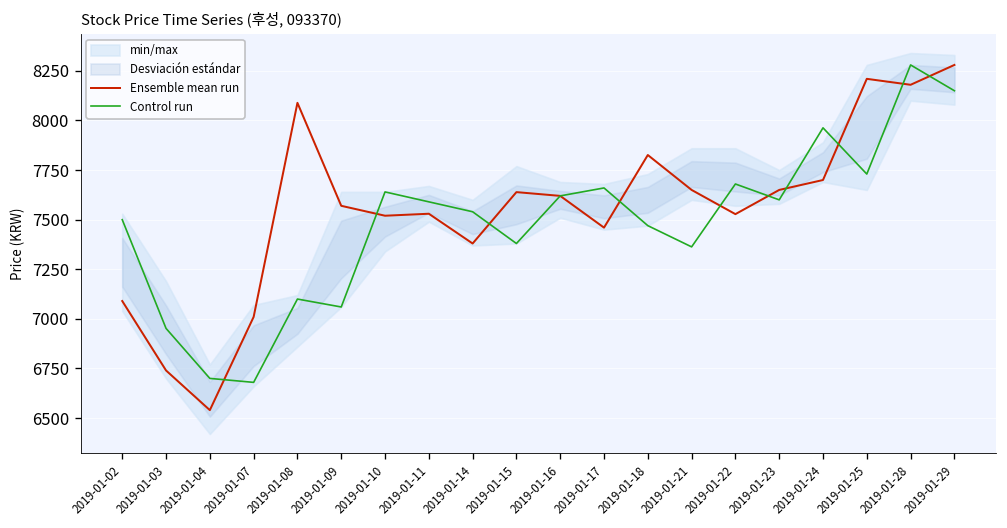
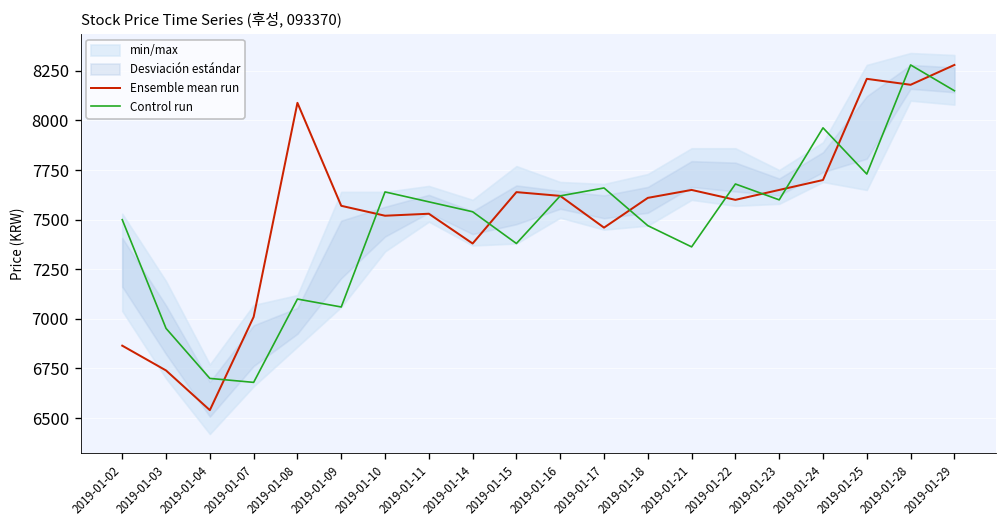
  {
    "Ensemble mean run": {
-     "2019-01-02": 7090,
+     "2019-01-02": 6870,
      "2019-01-03": 6740,
      "2019-01-04": 6540,
      "2019-01-07": 7010,
      "2019-01-08": 8090,
      "2019-01-09": 7570,
      "2019-01-10": 7520,
      "2019-01-11": 7530,
      "2019-01-14": 7380,
      "2019-01-15": 7640,
      "2019-01-17": 7460,
-     "2019-01-18": 7830,
+     "2019-01-18": 7610,
      "2019-01-21": 7650,
-     "2019-01-22": 7530,
+     "2019-01-22": 7600,
      "2019-01-23": 7650,
      "2019-01-24": 7700,
      "2019-01-25": 8210,
      "2019-01-28": 8180
    },
    "Control run": {
      "2019-01-02": 7500,
      "2019-01-03": 6950,
      "2019-01-04": 6700,
      "2019-01-07": 6680,
      "2019-01-08": 7100,
      "2019-01-09": 7060,
      "2019-01-11": 7590,
      "2019-01-15": 7380,
      "2019-01-17": 7660,
      "2019-01-18": 7470,
      "2019-01-21": 7360,
      "2019-01-22": 7680,
      "2019-01-23": 7600,
      "2019-01-24": 7960,
      "2019-01-25": 7730,
      "2019-01-29": 8150
    }
  }
